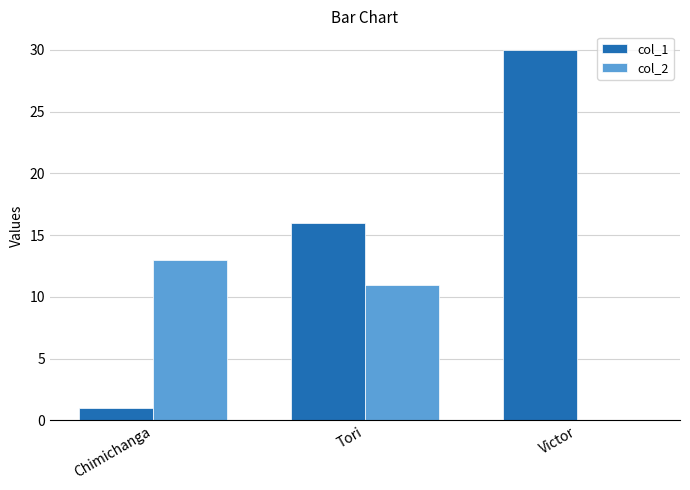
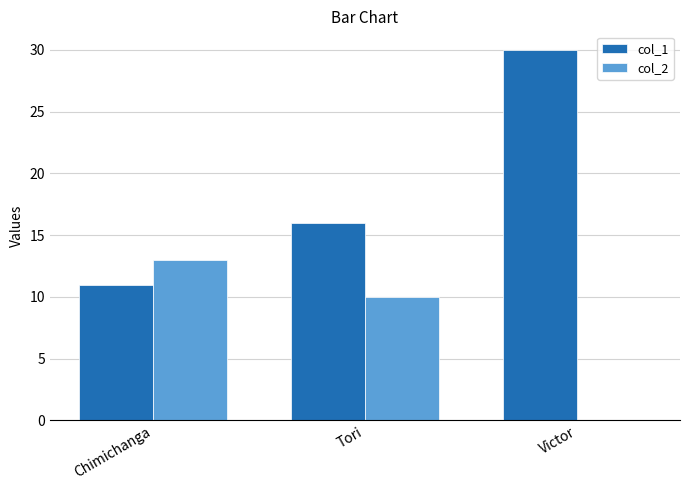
  {
    "col_1": {
-     "Chimichanga": 1,
+     "Chimichanga": 11,
      "Tori": 16,
      "Victor": 30
    },
    "col_2": {
      "Chimichanga": 13,
-     "Tori": 11,
+     "Tori": 10,
      "Victor": 0
    }
  }
